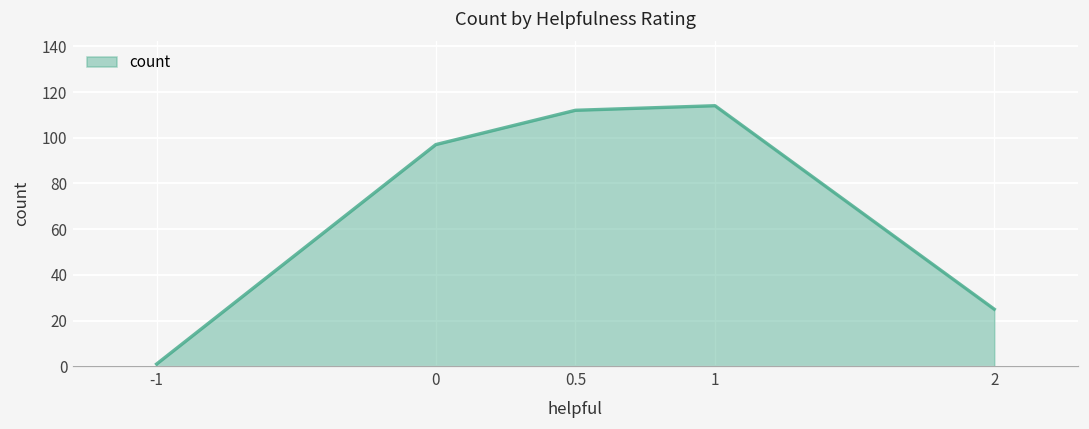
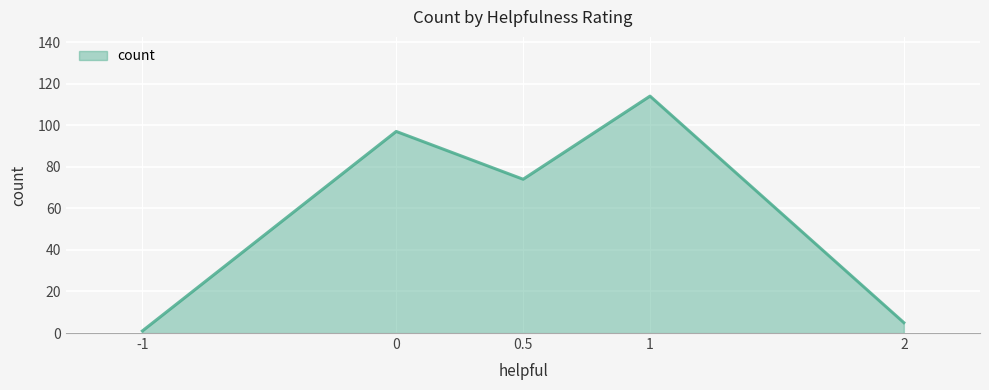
  {
    "-1": 1,
    "0": 97,
-   "0.5": 112,
+   "0.5": 74,
    "1": 114,
-   "2": 25
+   "2": 5
  }
